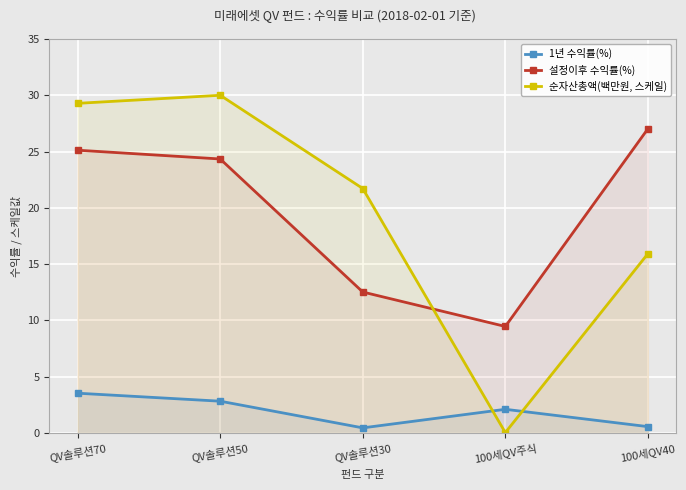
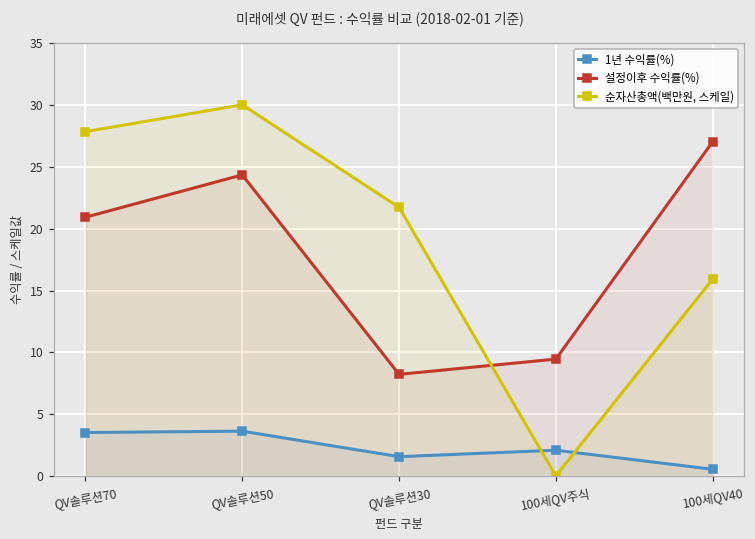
  {
    "1년 수익률(%)": {
      "QV솔루션70": 3.5,
-     "QV솔루션50": 2.8,
-     "QV솔루션30": 0.5,
+     "QV솔루션50": 3.6,
+     "QV솔루션30": 1.6,
      "100세QV주식": 2.1,
      "100세QV40": 0.6
    },
    "설정이후 수익률(%)": {
-     "QV솔루션70": 25.1,
+     "QV솔루션70": 20.9,
      "QV솔루션50": 24.3,
-     "QV솔루션30": 12.5,
+     "QV솔루션30": 8.2,
      "100세QV주식": 9.5,
      "100세QV40": 27.0
    },
    "순자산총액(백만원, 스케일)": {
-     "QV솔루션70": 29.3,
+     "QV솔루션70": 27.8,
      "QV솔루션50": 30.0,
      "QV솔루션30": 21.7,
      "100세QV주식": 0.0,
      "100세QV40": 15.9
    }
  }
